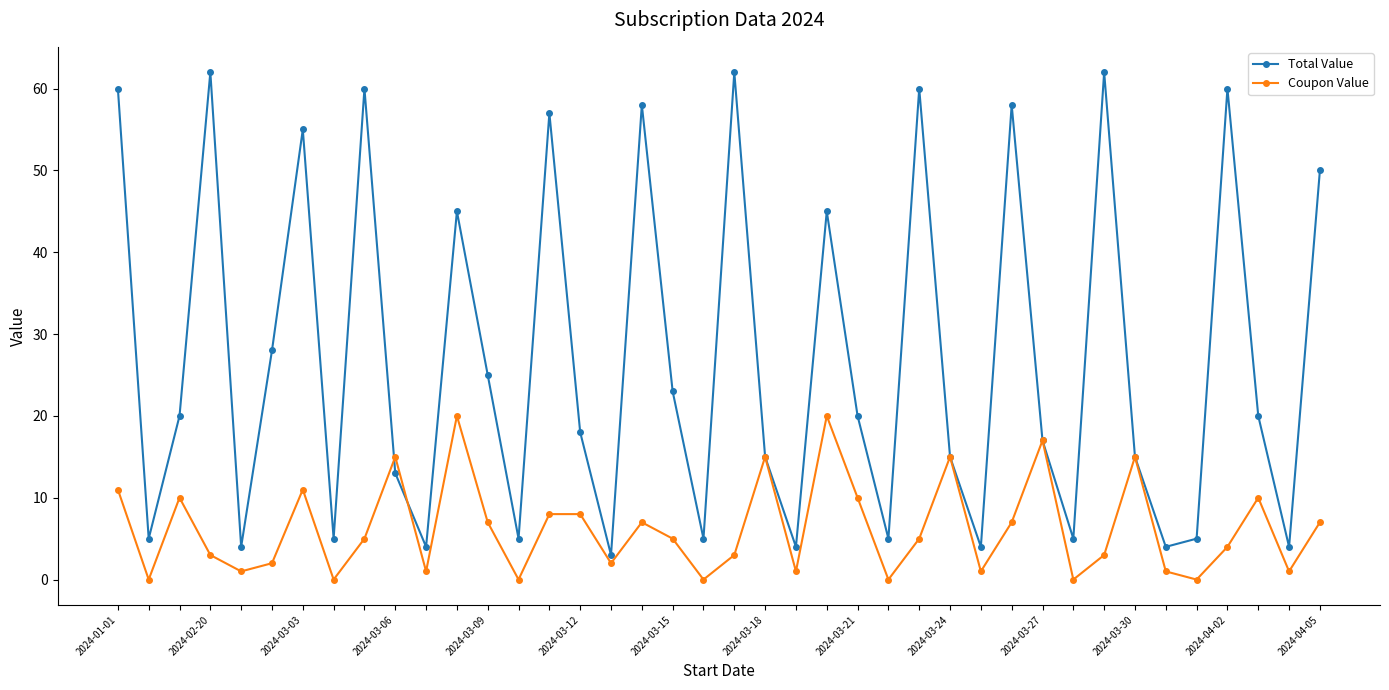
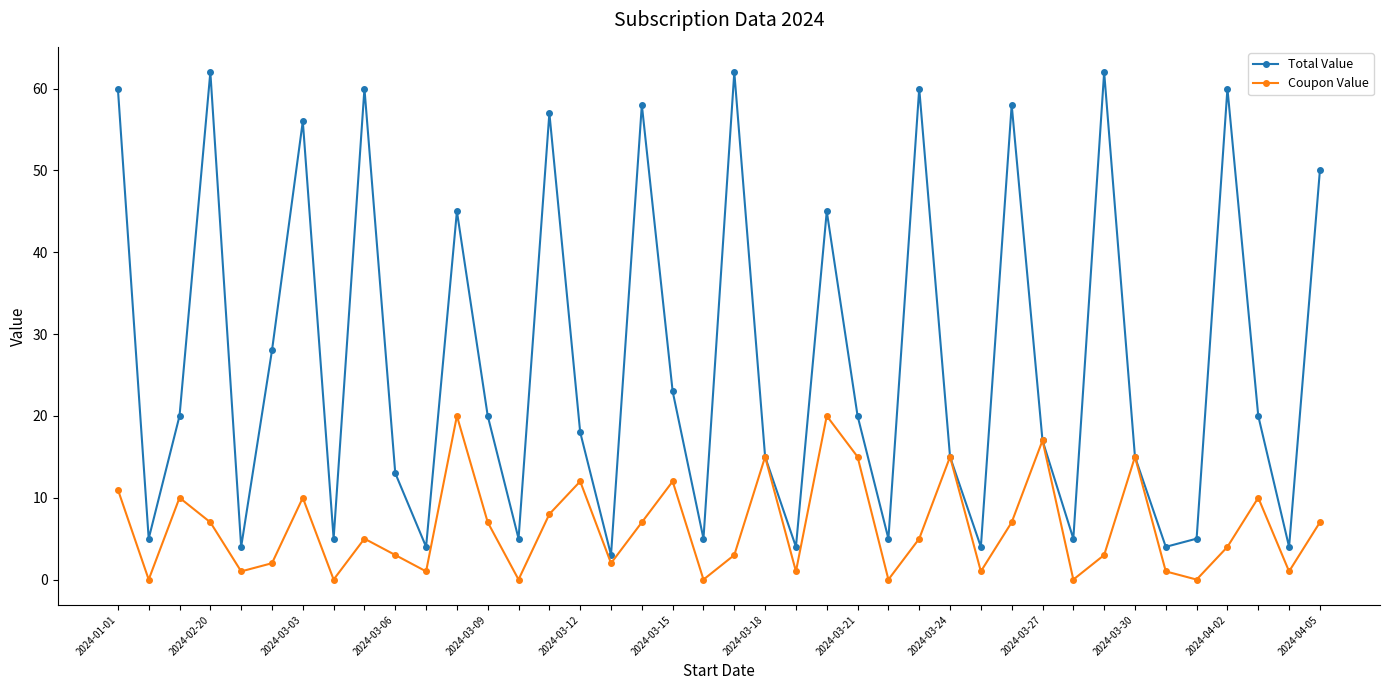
  {
    "Total Value": {
      "2024-01-01": 60,
      "2024-02-20": 62,
-     "2024-03-03": 55,
+     "2024-03-03": 56,
      "2024-03-06": 13,
-     "2024-03-09": 25,
+     "2024-03-09": 20,
      "2024-03-12": 18,
      "2024-03-15": 23,
      "2024-03-21": 20,
      "2024-04-02": 60,
      "2024-04-05": 50
    },
    "Coupon Value": {
      "2024-01-01": 11,
-     "2024-02-20": 3,
-     "2024-03-03": 11,
-     "2024-03-06": 15,
+     "2024-02-20": 7,
+     "2024-03-03": 10,
+     "2024-03-06": 3,
      "2024-03-09": 7,
-     "2024-03-12": 8,
-     "2024-03-15": 5,
-     "2024-03-21": 10,
+     "2024-03-12": 12,
+     "2024-03-15": 12,
+     "2024-03-21": 15,
      "2024-04-02": 4,
      "2024-04-05": 7
    }
  }
